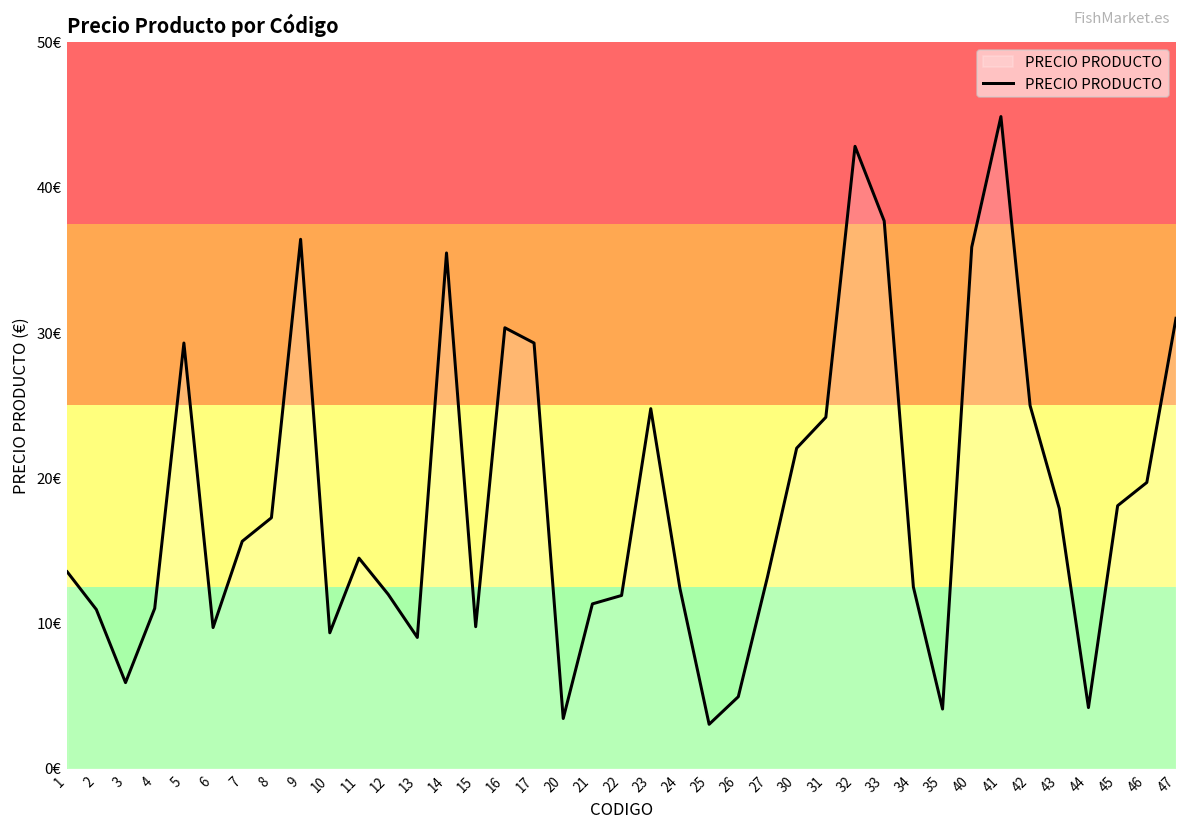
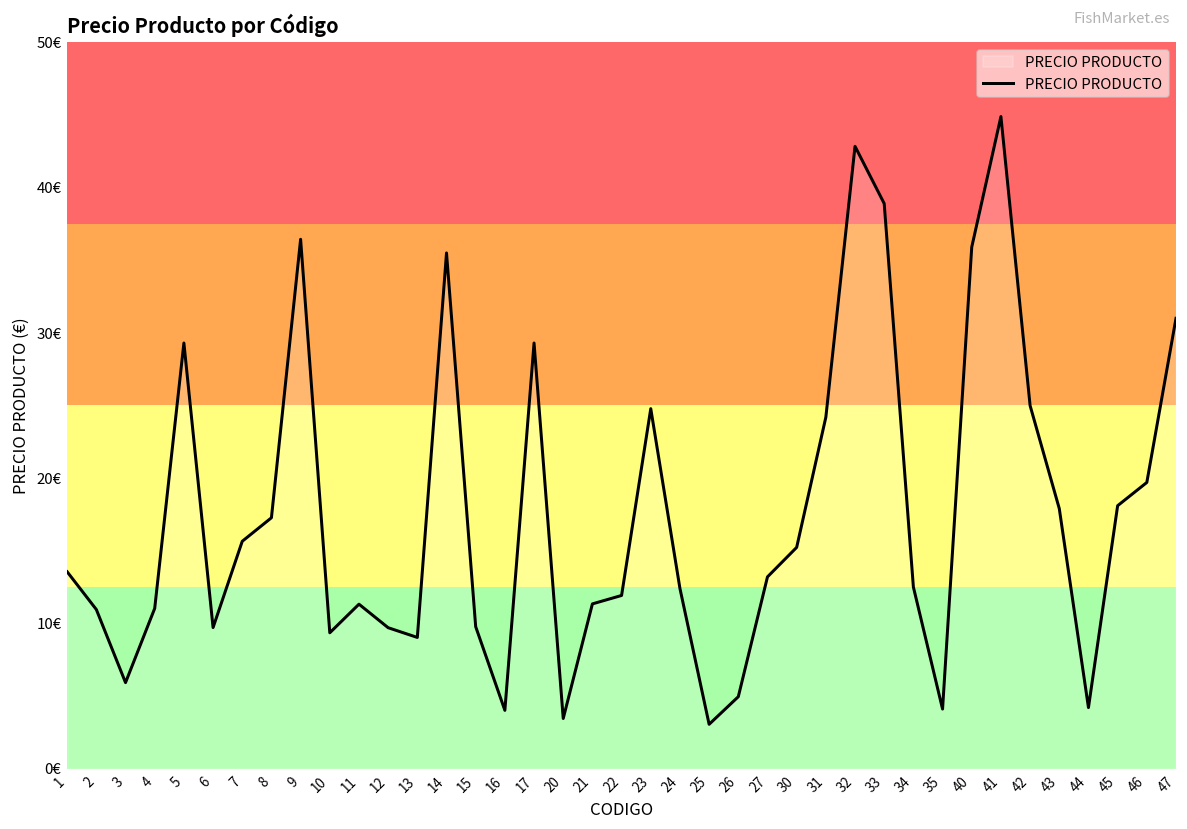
  {
    "1": "13.6€",
    "2": "11.0€",
    "3": "5.9€",
    "4": "11.0€",
    "5": "29.3€",
    "6": "9.7€",
    "7": "15.7€",
    "8": "17.3€",
    "9": "36.4€",
    "10": "9.4€",
-   "11": "14.5€",
-   "12": "12.0€",
+   "11": "11.3€",
+   "12": "9.7€",
    "13": "9.0€",
    "14": "35.5€",
    "15": "9.8€",
-   "16": "30.4€",
+   "16": "4.0€",
    "17": "29.3€",
    "20": "3.5€",
    "21": "11.3€",
    "22": "11.9€",
    "23": "24.8€",
    "24": "12.4€",
    "25": "3.1€",
    "26": "5.0€",
    "27": "13.2€",
-   "30": "22.1€",
+   "30": "15.2€",
    "31": "24.2€",
    "32": "42.8€",
-   "33": "37.7€",
+   "33": "38.9€",
    "34": "12.5€",
    "35": "4.1€",
    "40": "35.9€",
    "41": "44.9€",
    "42": "25.0€",
    "43": "17.9€",
    "44": "4.2€",
    "45": "18.1€",
    "46": "19.7€",
    "47": "31.0€"
  }
